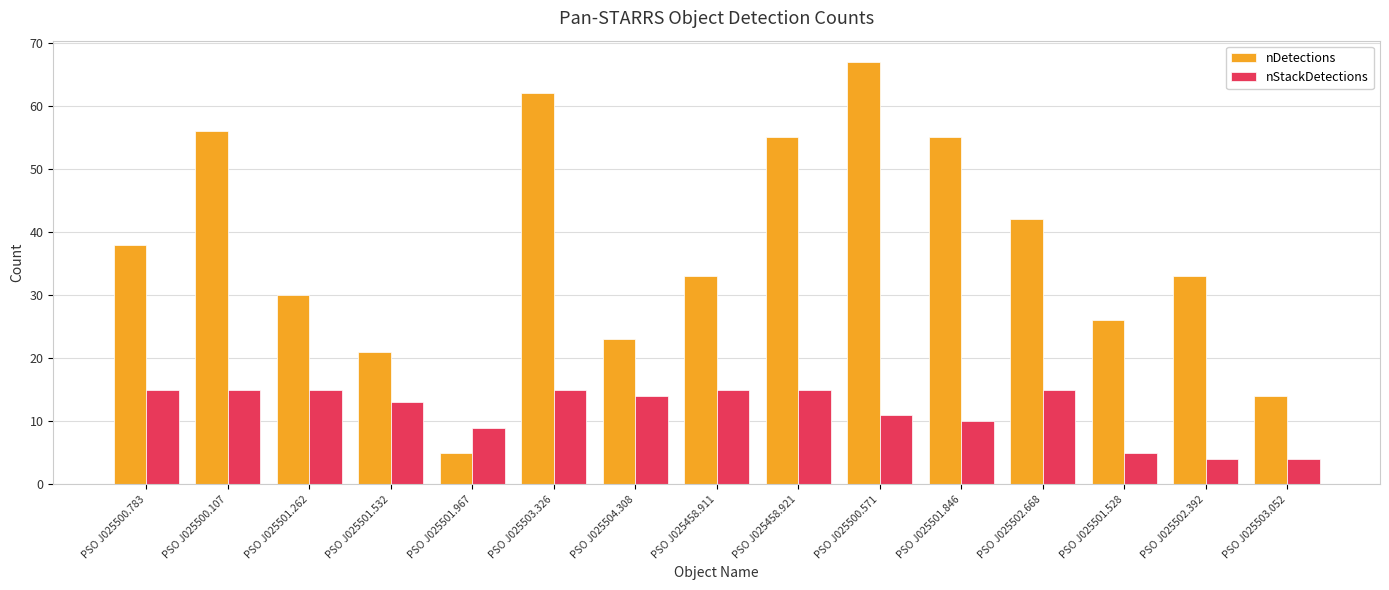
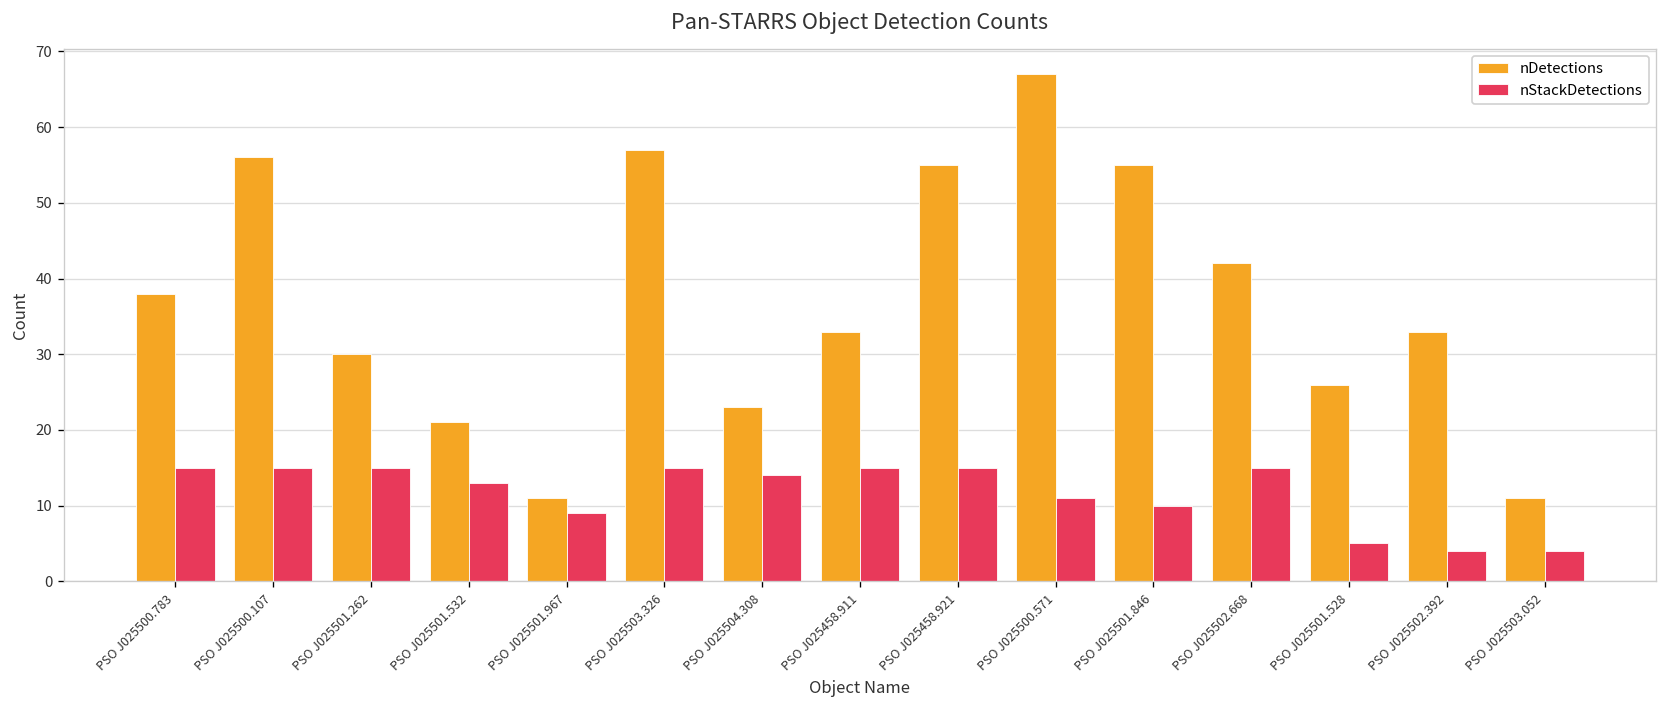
  {
    "nDetections": {
      "PSO J025500.783": 38,
      "PSO J025500.107": 56,
      "PSO J025501.262": 30,
      "PSO J025501.532": 21,
-     "PSO J025501.967": 5,
-     "PSO J025503.326": 62,
+     "PSO J025501.967": 11,
+     "PSO J025503.326": 57,
      "PSO J025504.308": 23,
      "PSO J025458.911": 33,
      "PSO J025458.921": 55,
      "PSO J025500.571": 67,
      "PSO J025501.846": 55,
      "PSO J025502.668": 42,
      "PSO J025501.528": 26,
      "PSO J025502.392": 33,
-     "PSO J025503.052": 14
+     "PSO J025503.052": 11
    },
    "nStackDetections": {
      "PSO J025500.783": 15,
      "PSO J025500.107": 15,
      "PSO J025501.262": 15,
      "PSO J025501.532": 13,
      "PSO J025501.967": 9,
      "PSO J025503.326": 15,
      "PSO J025504.308": 14,
      "PSO J025458.911": 15,
      "PSO J025458.921": 15,
      "PSO J025500.571": 11,
      "PSO J025501.846": 10,
      "PSO J025502.668": 15,
      "PSO J025501.528": 5,
      "PSO J025502.392": 4,
      "PSO J025503.052": 4
    }
  }
